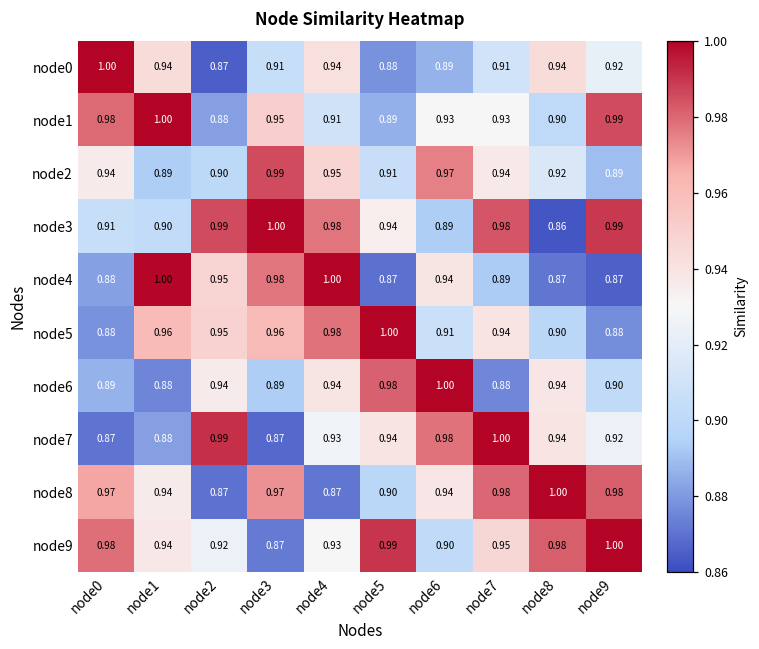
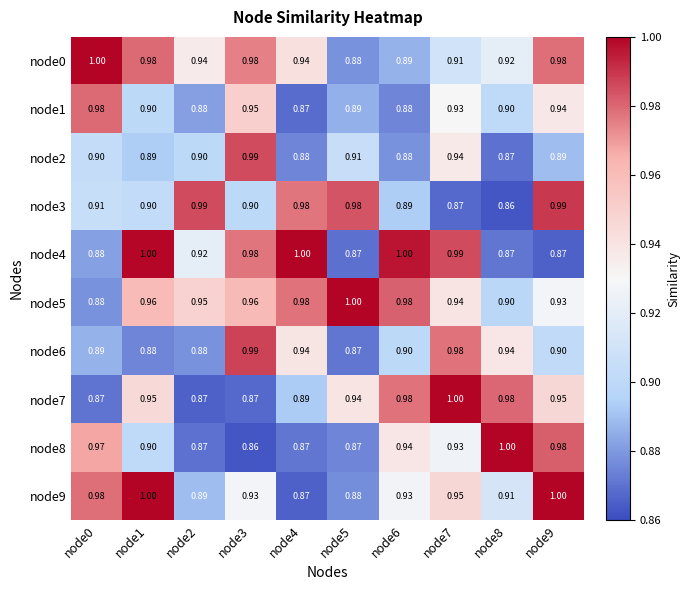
  {
    "node0": {
      "node0": 1.00,
-     "node1": 0.94,
-     "node2": 0.87,
-     "node3": 0.91,
+     "node1": 0.98,
+     "node2": 0.94,
+     "node3": 0.98,
      "node4": 0.94,
      "node5": 0.88,
      "node6": 0.89,
      "node7": 0.91,
-     "node8": 0.94,
-     "node9": 0.92
+     "node8": 0.92,
+     "node9": 0.98
    },
    "node1": {
      "node0": 0.98,
-     "node1": 1.00,
+     "node1": 0.90,
      "node2": 0.88,
      "node3": 0.95,
-     "node4": 0.91,
+     "node4": 0.87,
      "node5": 0.89,
-     "node6": 0.93,
+     "node6": 0.88,
      "node7": 0.93,
      "node8": 0.90,
-     "node9": 0.99
+     "node9": 0.94
    },
    "node2": {
-     "node0": 0.94,
+     "node0": 0.90,
      "node1": 0.89,
      "node2": 0.90,
      "node3": 0.99,
-     "node4": 0.95,
+     "node4": 0.88,
      "node5": 0.91,
-     "node6": 0.97,
+     "node6": 0.88,
      "node7": 0.94,
-     "node8": 0.92,
+     "node8": 0.87,
      "node9": 0.89
    },
    "node3": {
      "node0": 0.91,
      "node1": 0.90,
      "node2": 0.99,
-     "node3": 1.00,
+     "node3": 0.90,
      "node4": 0.98,
-     "node5": 0.94,
+     "node5": 0.98,
      "node6": 0.89,
-     "node7": 0.98,
+     "node7": 0.87,
      "node8": 0.86,
      "node9": 0.99
    },
    "node4": {
      "node0": 0.88,
      "node1": 1.00,
-     "node2": 0.95,
+     "node2": 0.92,
      "node3": 0.98,
      "node4": 1.00,
      "node5": 0.87,
-     "node6": 0.94,
-     "node7": 0.89,
+     "node6": 1.00,
+     "node7": 0.99,
      "node8": 0.87,
      "node9": 0.87
    },
    "node5": {
      "node0": 0.88,
      "node1": 0.96,
      "node2": 0.95,
      "node3": 0.96,
      "node4": 0.98,
      "node5": 1.00,
-     "node6": 0.91,
+     "node6": 0.98,
      "node7": 0.94,
      "node8": 0.90,
-     "node9": 0.88
+     "node9": 0.93
    },
    "node6": {
      "node0": 0.89,
      "node1": 0.88,
-     "node2": 0.94,
-     "node3": 0.89,
+     "node2": 0.88,
+     "node3": 0.99,
      "node4": 0.94,
-     "node5": 0.98,
-     "node6": 1.00,
-     "node7": 0.88,
+     "node5": 0.87,
+     "node6": 0.90,
+     "node7": 0.98,
      "node8": 0.94,
      "node9": 0.90
    },
    "node7": {
      "node0": 0.87,
-     "node1": 0.88,
-     "node2": 0.99,
+     "node1": 0.95,
+     "node2": 0.87,
      "node3": 0.87,
-     "node4": 0.93,
+     "node4": 0.89,
      "node5": 0.94,
      "node6": 0.98,
      "node7": 1.00,
-     "node8": 0.94,
-     "node9": 0.92
+     "node8": 0.98,
+     "node9": 0.95
    },
    "node8": {
      "node0": 0.97,
-     "node1": 0.94,
+     "node1": 0.90,
      "node2": 0.87,
-     "node3": 0.97,
+     "node3": 0.86,
      "node4": 0.87,
-     "node5": 0.90,
+     "node5": 0.87,
      "node6": 0.94,
-     "node7": 0.98,
+     "node7": 0.93,
      "node8": 1.00,
      "node9": 0.98
    },
    "node9": {
      "node0": 0.98,
-     "node1": 0.94,
-     "node2": 0.92,
-     "node3": 0.87,
-     "node4": 0.93,
-     "node5": 0.99,
-     "node6": 0.90,
+     "node1": 1.00,
+     "node2": 0.89,
+     "node3": 0.93,
+     "node4": 0.87,
+     "node5": 0.88,
+     "node6": 0.93,
      "node7": 0.95,
-     "node8": 0.98,
+     "node8": 0.91,
      "node9": 1.00
    }
  }
